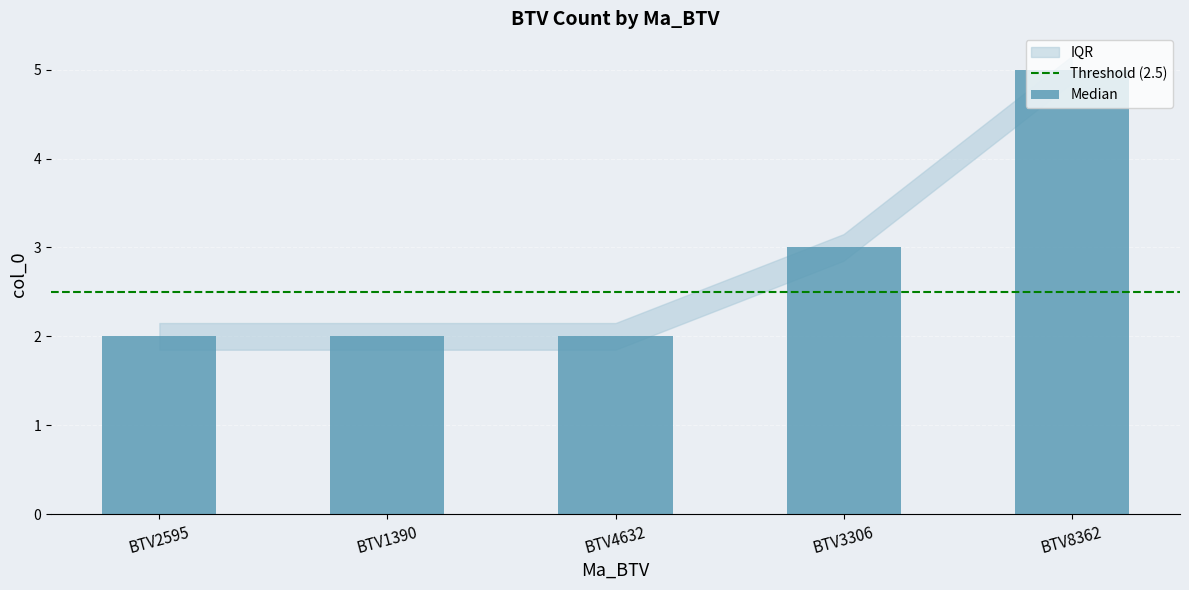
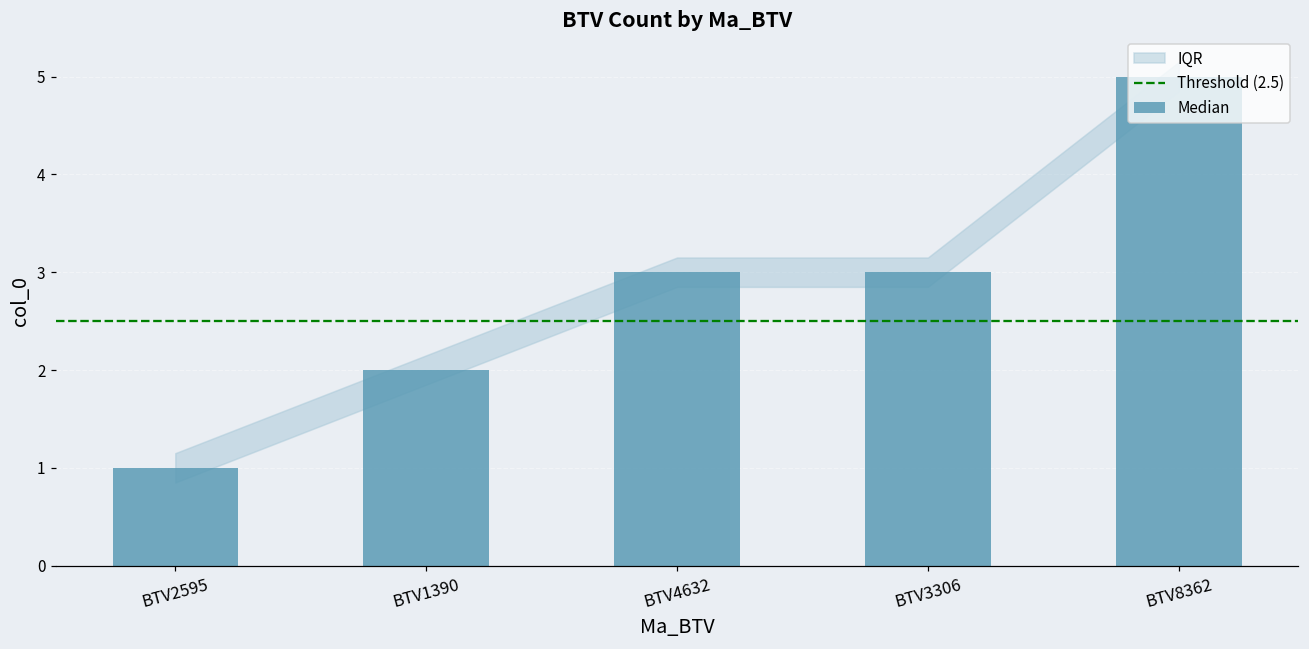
  {
    "Median": {
-     "BTV2595": 2,
+     "BTV2595": 1,
      "BTV1390": 2,
-     "BTV4632": 2,
+     "BTV4632": 3,
      "BTV3306": 3
    }
  }
